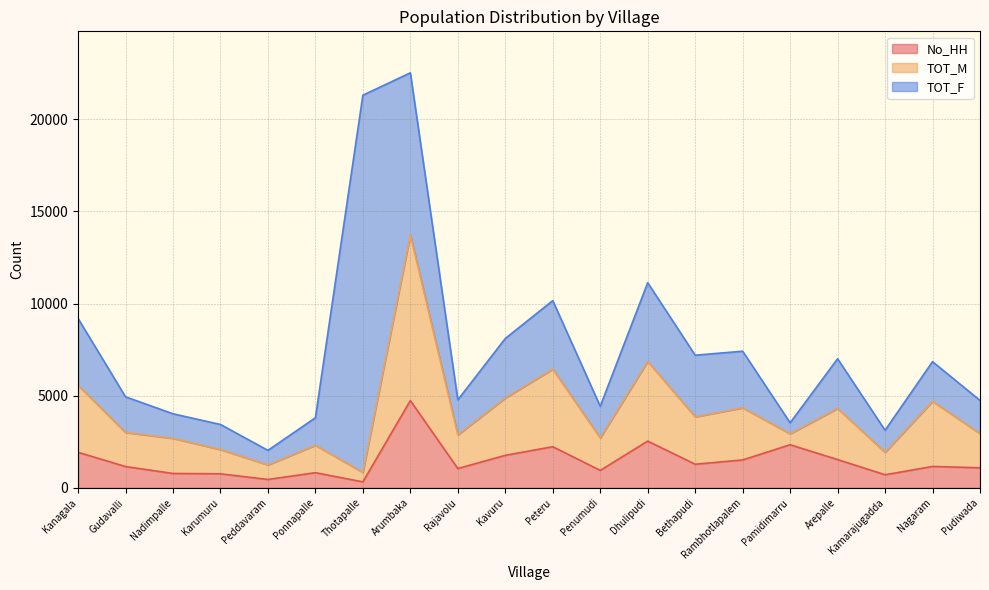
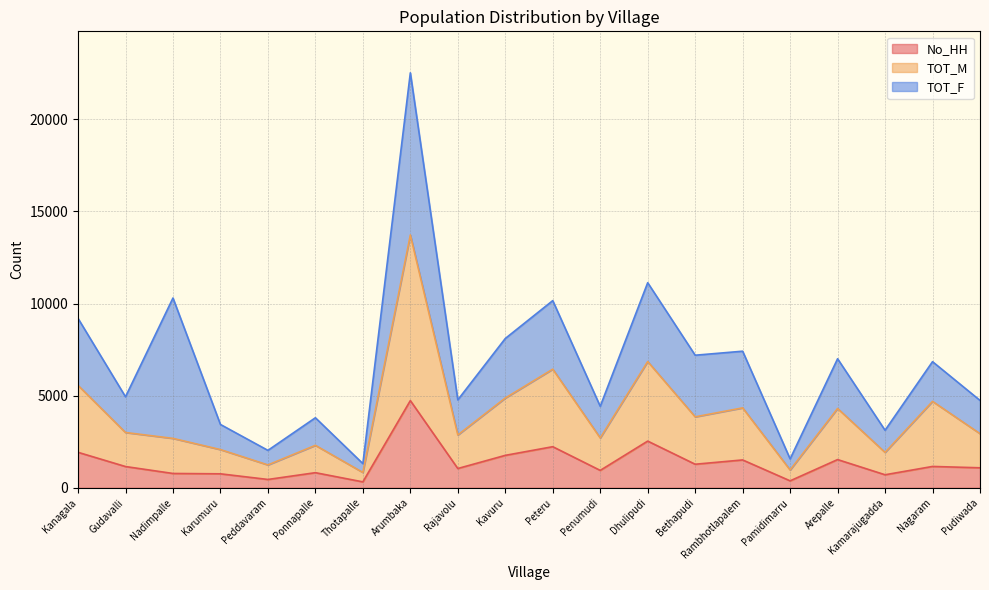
  {
    "No_HH": {
      "Kanagala": 1900,
      "Gudavalli": 1200,
      "Nadimpalle": 800,
      "Karumuru": 800,
      "Peddavaram": 500,
      "Ponnapalle": 800,
      "Thotapalle": 300,
      "Arumbaka": 4700,
      "Rajavolu": 1000,
      "Kavuru": 1800,
      "Peteru": 2200,
      "Penumudi": 900,
      "Dhulipudi": 2500,
      "Bethapudi": 1300,
      "Rambhotlapalem": 1500,
-     "Pamidimarru": 2300,
+     "Pamidimarru": 400,
      "Arepalle": 1500,
      "Kamarajugadda": 700,
      "Nagaram": 1200,
      "Pudiwada": 1100
    },
    "TOT_M": {
      "Kanagala": 3600,
      "Gudavalli": 1800,
      "Nadimpalle": 1900,
      "Karumuru": 1300,
      "Peddavaram": 800,
      "Ponnapalle": 1500,
      "Thotapalle": 500,
      "Arumbaka": 9000,
      "Rajavolu": 1800,
      "Kavuru": 3100,
      "Peteru": 4200,
      "Penumudi": 1800,
      "Dhulipudi": 4300,
      "Bethapudi": 2600,
      "Rambhotlapalem": 2800,
      "Pamidimarru": 600,
      "Arepalle": 2800,
      "Kamarajugadda": 1200,
      "Nagaram": 3500,
      "Pudiwada": 1900
    },
    "TOT_F": {
      "Kanagala": 3600,
      "Gudavalli": 1900,
-     "Nadimpalle": 1300,
+     "Nadimpalle": 7600,
      "Karumuru": 1400,
      "Peddavaram": 800,
      "Ponnapalle": 1500,
-     "Thotapalle": 20500,
+     "Thotapalle": 500,
      "Arumbaka": 8800,
      "Rajavolu": 1900,
      "Kavuru": 3200,
      "Peteru": 3700,
      "Penumudi": 1700,
      "Dhulipudi": 4300,
      "Bethapudi": 3300,
      "Rambhotlapalem": 3100,
      "Pamidimarru": 600,
      "Arepalle": 2700,
      "Kamarajugadda": 1200,
      "Nagaram": 2200,
      "Pudiwada": 1800
    }
  }
